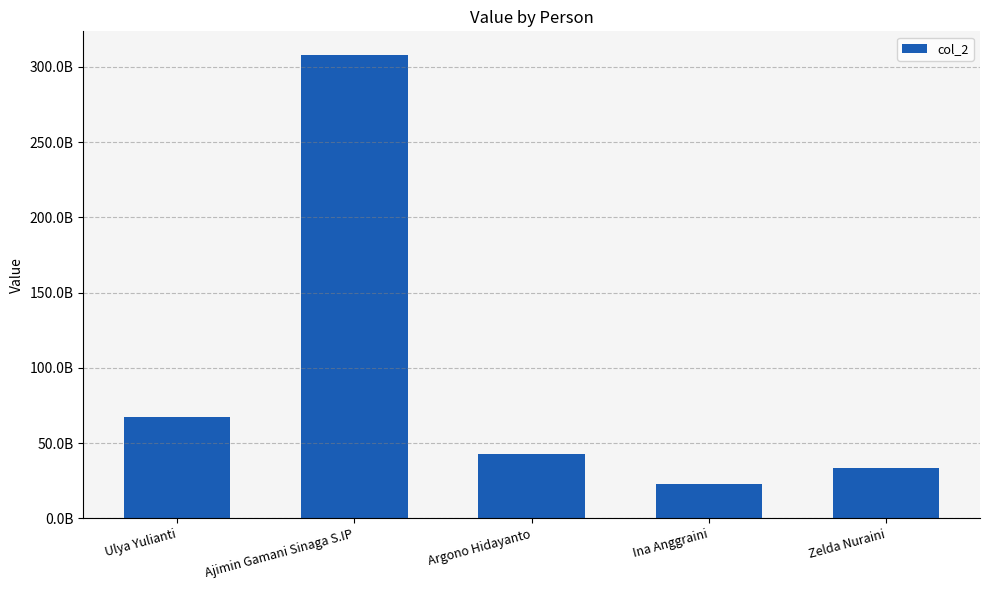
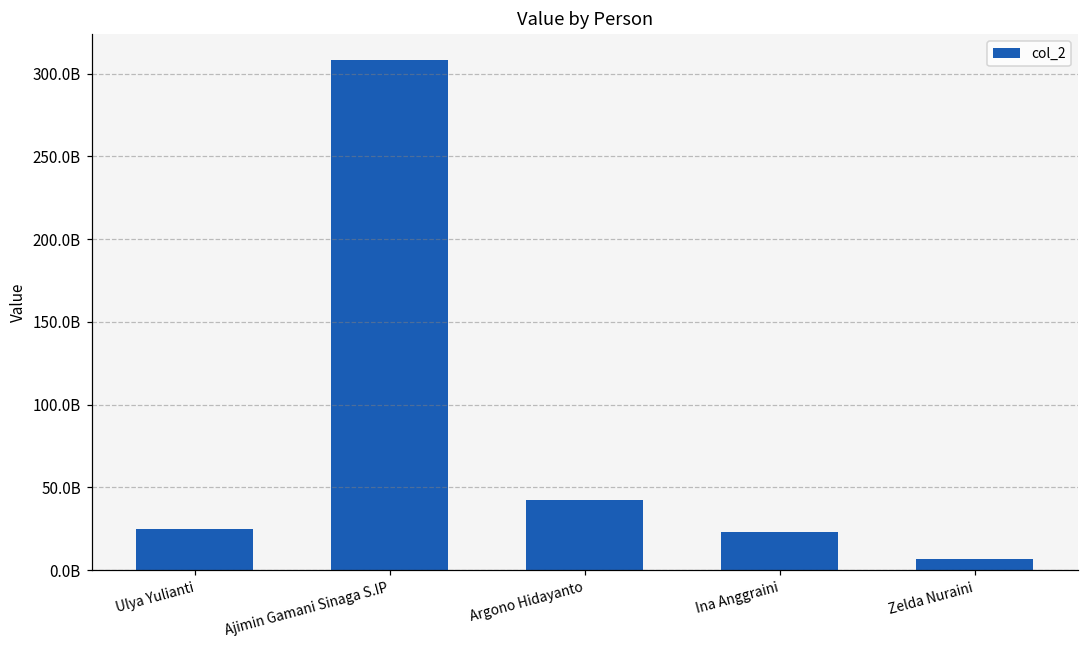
  {
-   "Ulya Yulianti": 68000000000,
+   "Ulya Yulianti": 25000000000,
    "Ajimin Gamani Sinaga S.IP": 308000000000,
    "Argono Hidayanto": 42000000000,
    "Ina Anggraini": 23000000000,
-   "Zelda Nuraini": 34000000000
+   "Zelda Nuraini": 7000000000
  }
